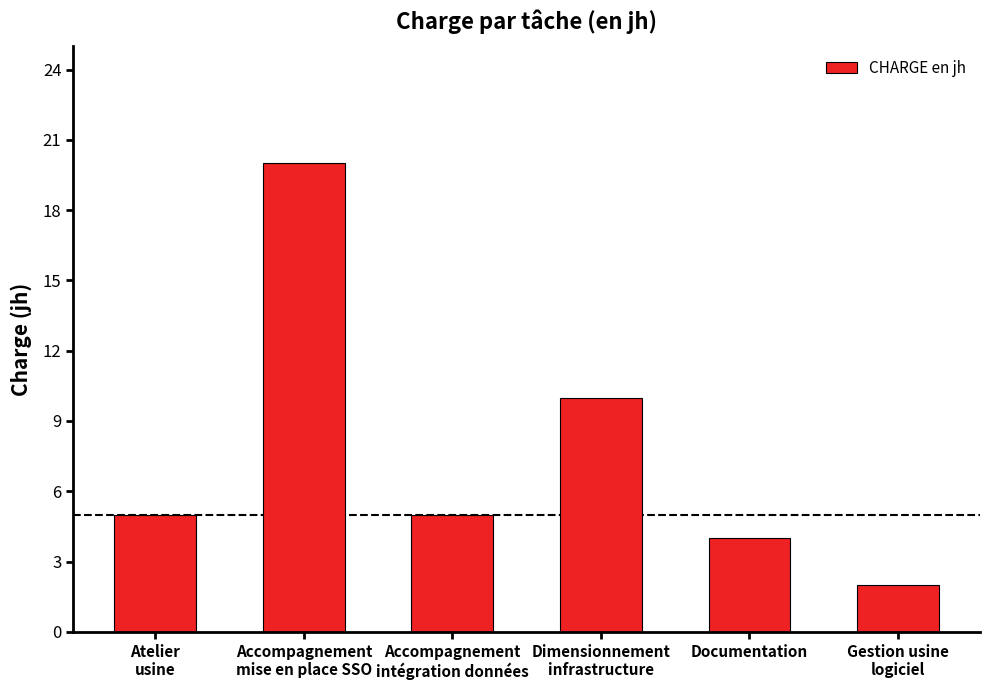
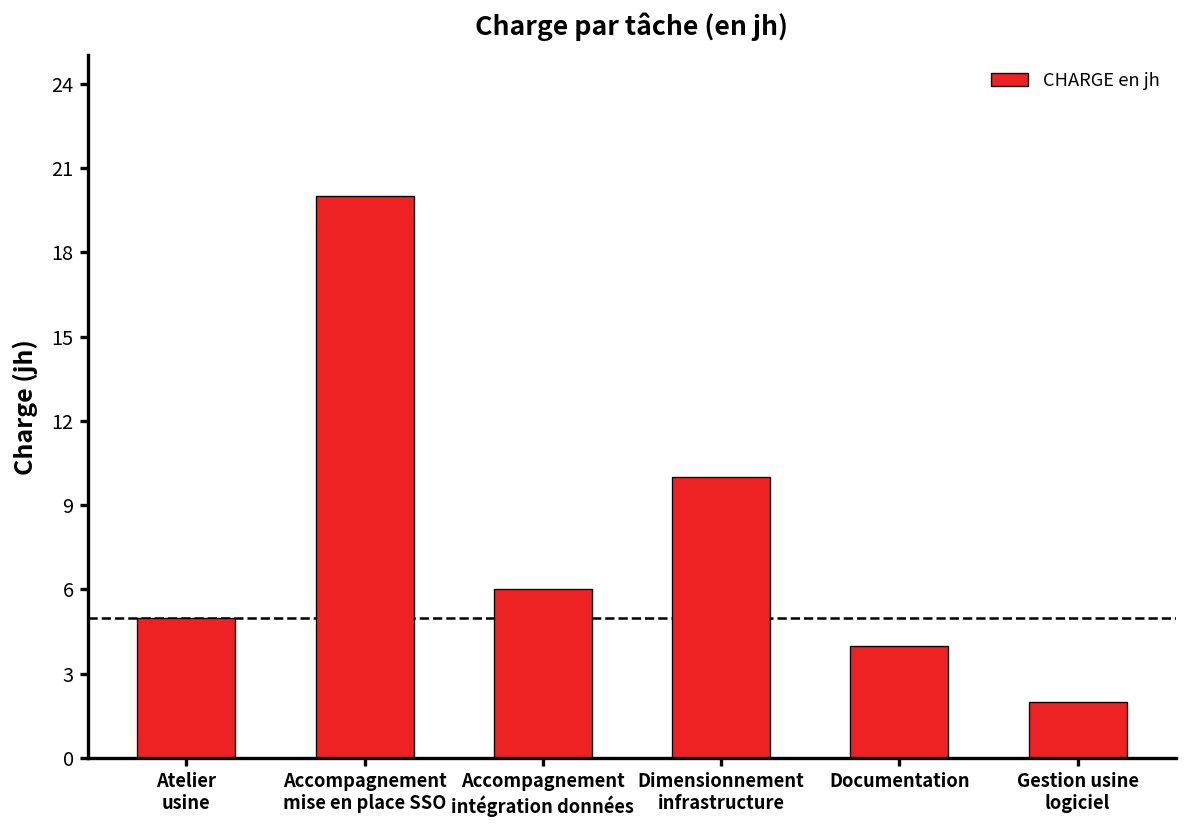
  {
    "Atelier usine": 5,
    "Accompagnement mise en place SSO": 20,
-   "Accompagnement intégration données": 5,
+   "Accompagnement intégration données": 6,
    "Dimensionnement infrastructure": 10,
    "Documentation": 4,
    "Gestion usine logiciel": 2
  }
